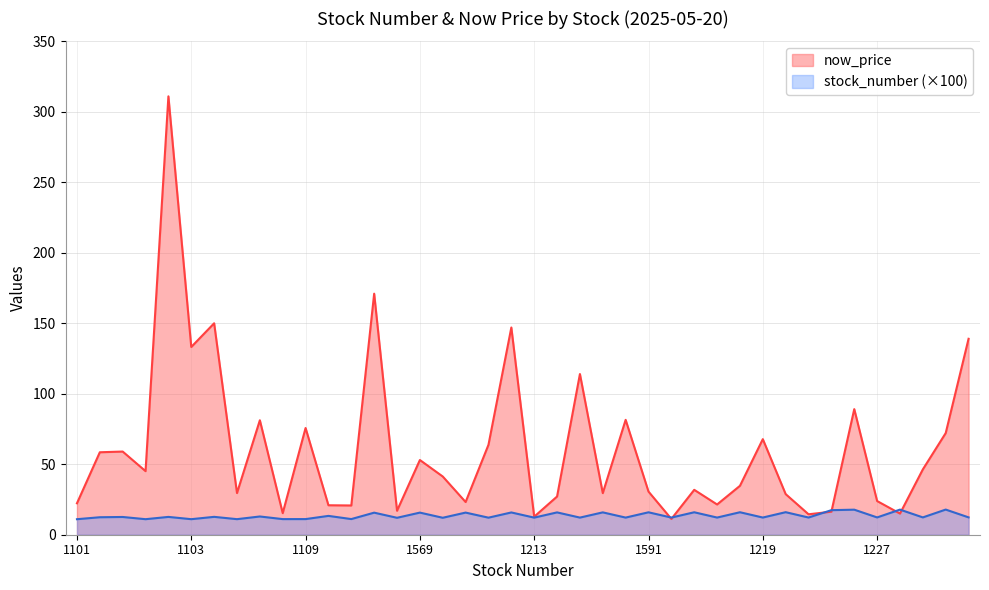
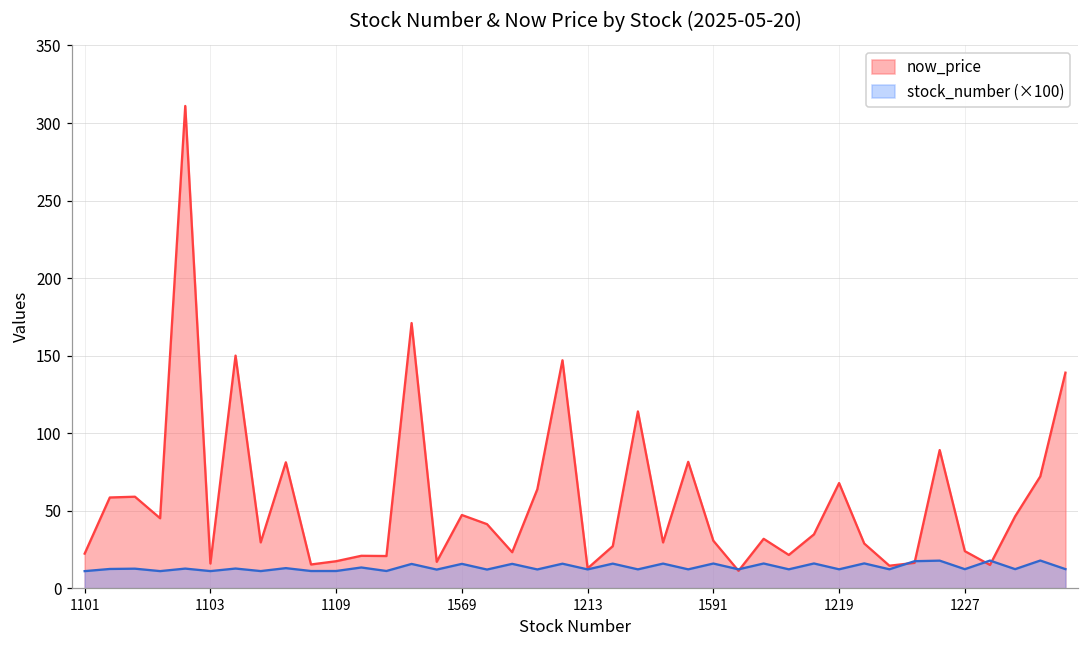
  {
    "now_price": {
      "1101": 22,
-     "1103": 133,
-     "1109": 76,
-     "1569": 53,
+     "1103": 16,
+     "1109": 17,
+     "1569": 47,
      "1591": 31,
      "1219": 68,
      "1227": 24
    },
    "stock_number (×100)": {
      "1101": 11,
      "1103": 11,
      "1109": 11,
      "1569": 16,
      "1591": 16,
      "1219": 12,
      "1227": 12
    }
  }
